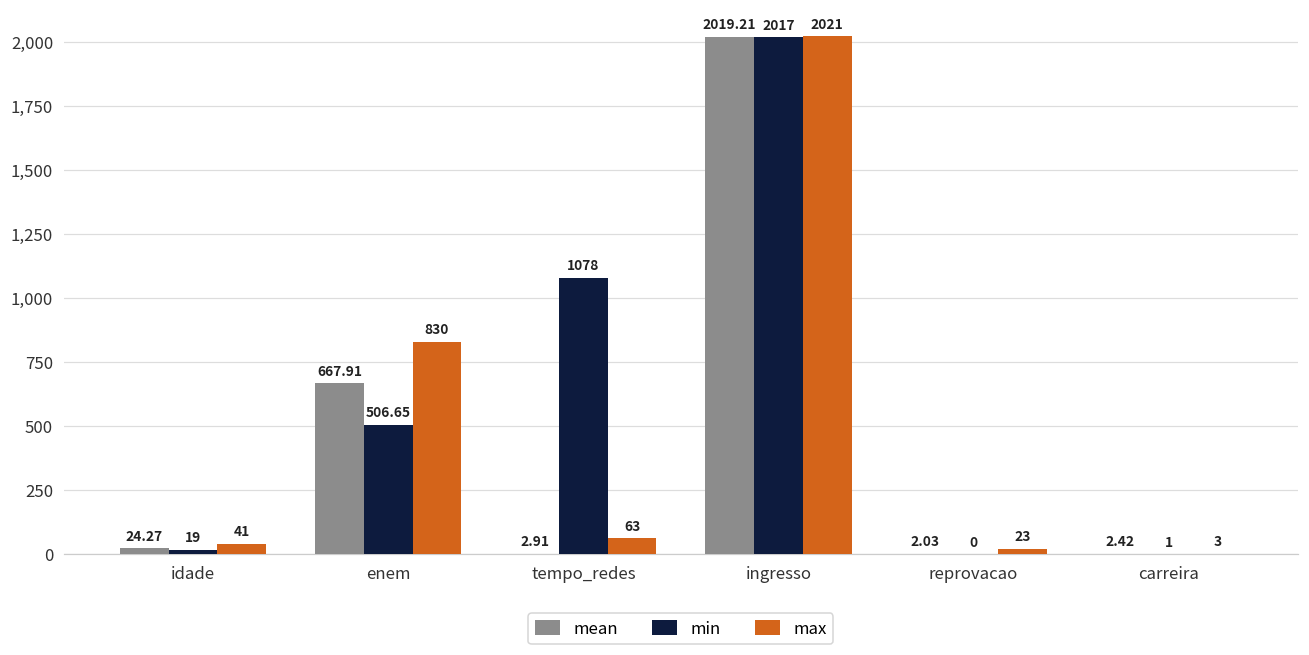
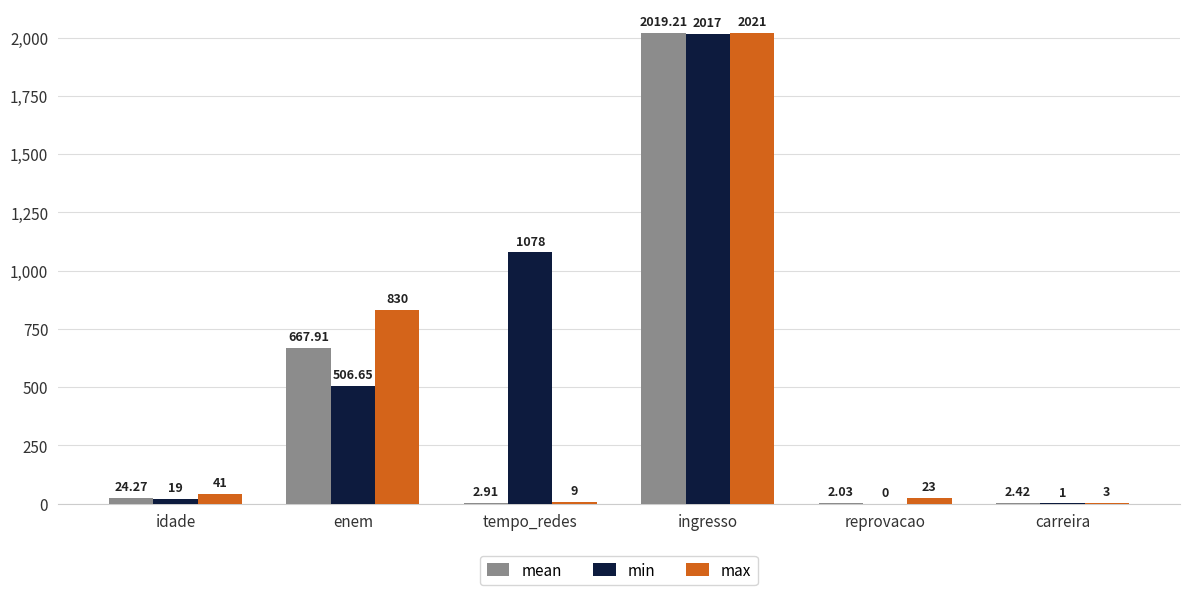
  {
    "mean": {
      "idade": 24.27,
      "enem": 667.91,
      "tempo_redes": 2.91,
      "ingresso": 2019.21,
      "reprovacao": 2.03,
      "carreira": 2.42
    },
    "min": {
      "idade": 19,
      "enem": 506.65,
      "tempo_redes": 1078,
      "ingresso": 2017,
      "reprovacao": 0,
      "carreira": 1
    },
    "max": {
      "idade": 41,
      "enem": 830,
-     "tempo_redes": 63,
+     "tempo_redes": 9,
      "ingresso": 2021,
      "reprovacao": 23,
      "carreira": 3
    }
  }
